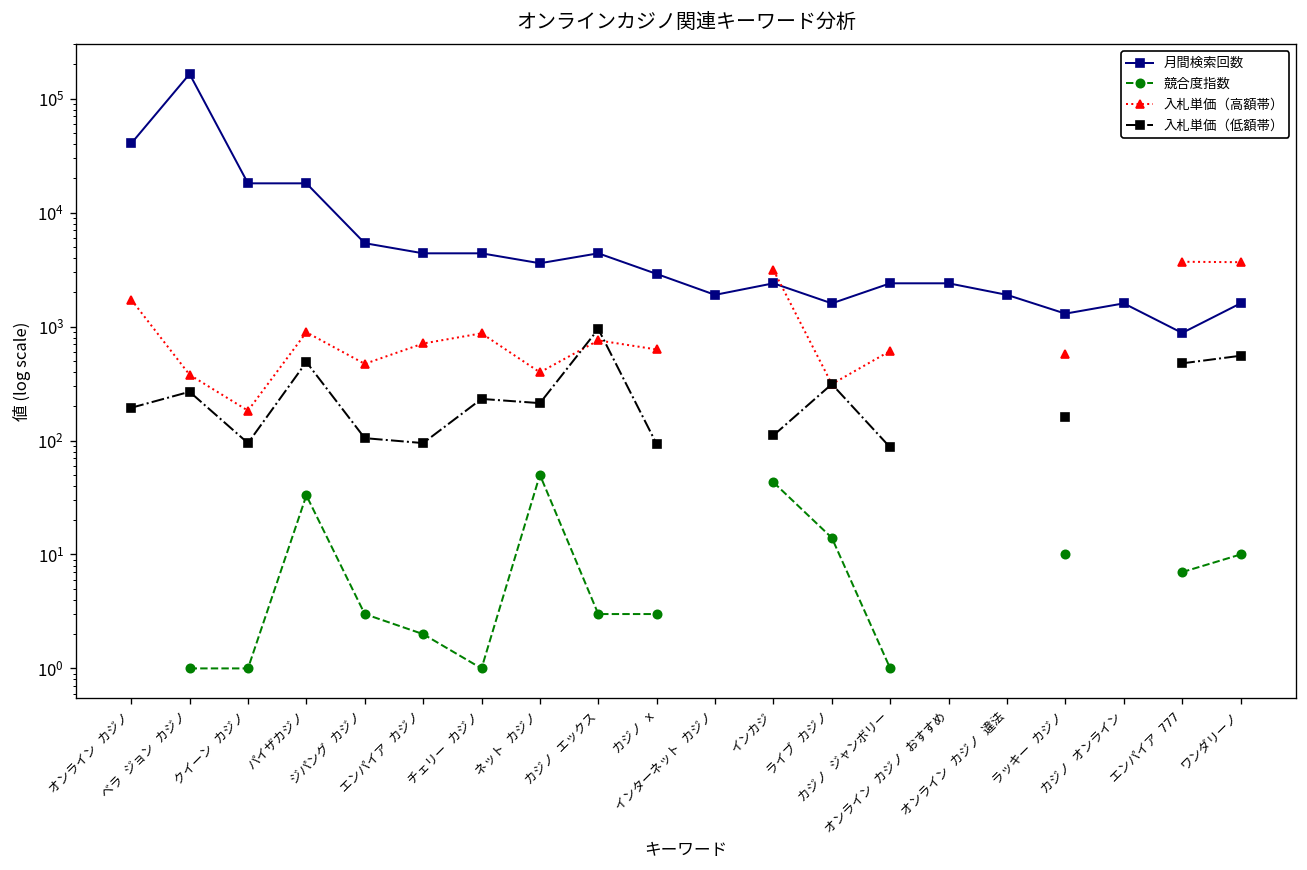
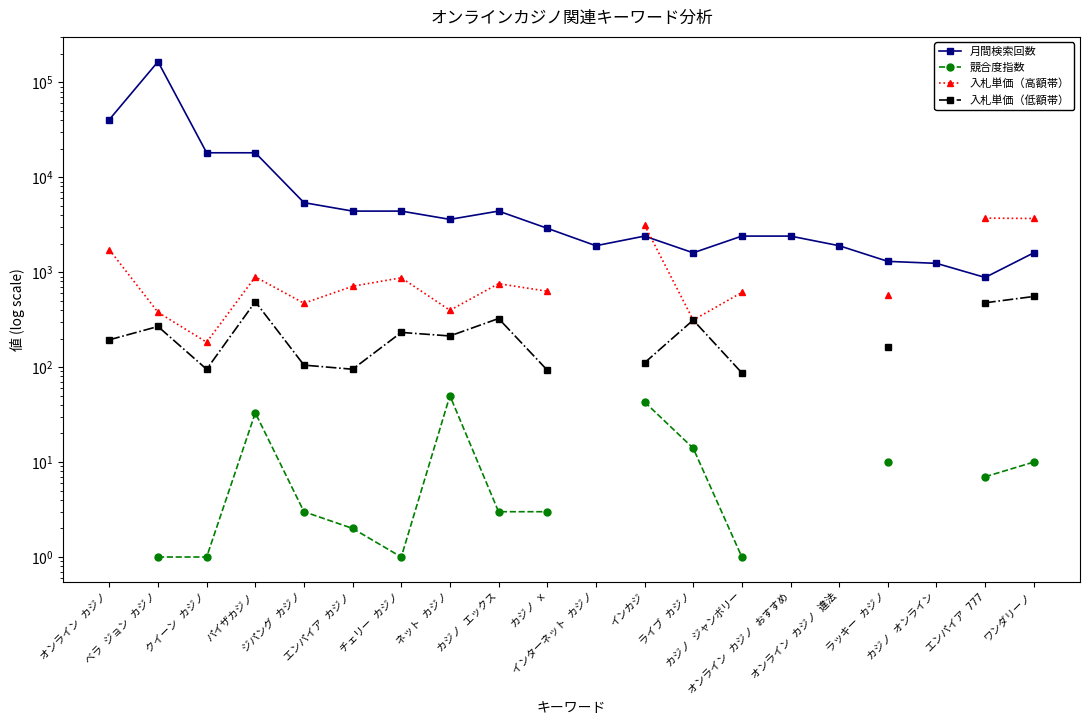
  {
    "月間検索回数": {
      "オンライン カジノ": 41000,
      "ベラ ジョン カジノ": 170000,
      "クイーン カジノ": 18000,
      "パイザカジノ": 18000,
      "ジパング カジノ": 5000,
      "エンパイア カジノ": 4000,
      "チェリー カジノ": 4000,
      "ネット カジノ": 3600,
      "カジノ エックス": 4000,
      "カジノ x": 2900,
      "インターネット カジノ": 1900,
      "インカジ": 2400,
      "ライブ カジノ": 1600,
      "カジノ ジャンボリー": 2400,
      "オンライン カジノ おすすめ": 2400,
      "オンライン カジノ 違法": 1900,
      "ラッキー カジノ": 1300,
-     "カジノ オンライン": 1600,
+     "カジノ オンライン": 1200,
      "エンパイア 777": 900,
      "ワンダリーノ": 1600
    },
    "競合度指数": {
      "ベラ ジョン カジノ": 1,
      "クイーン カジノ": 1,
      "パイザカジノ": 33,
      "ジパング カジノ": 3,
      "エンパイア カジノ": 2,
      "チェリー カジノ": 1,
      "ネット カジノ": 50,
      "カジノ エックス": 3,
      "カジノ x": 3,
      "インカジ": 40,
      "ライブ カジノ": 14,
      "カジノ ジャンボリー": 1,
      "ラッキー カジノ": 10,
      "エンパイア 777": 7,
      "ワンダリーノ": 10
    },
    "入札単価（高額帯）": {
      "オンライン カジノ": 1700,
      "ベラ ジョン カジノ": 380,
      "クイーン カジノ": 180,
      "パイザカジノ": 900,
      "ジパング カジノ": 500,
      "エンパイア カジノ": 700,
      "チェリー カジノ": 900,
      "ネット カジノ": 400,
      "カジノ エックス": 800,
      "カジノ x": 600,
      "インカジ": 3100,
      "カジノ ジャンボリー": 600,
      "ラッキー カジノ": 600,
      "エンパイア 777": 3700,
      "ワンダリーノ": 3700
    },
    "入札単価（低額帯）": {
      "オンライン カジノ": 190,
      "ベラ ジョン カジノ": 270,
      "クイーン カジノ": 100,
      "パイザカジノ": 500,
      "ジパング カジノ": 110,
      "エンパイア カジノ": 100,
      "チェリー カジノ": 230,
      "ネット カジノ": 210,
-     "カジノ エックス": 1000,
+     "カジノ エックス": 330,
      "カジノ x": 90,
      "インカジ": 110,
      "カジノ ジャンボリー": 90,
      "ラッキー カジノ": 160,
      "エンパイア 777": 500,
      "ワンダリーノ": 600
    }
  }
